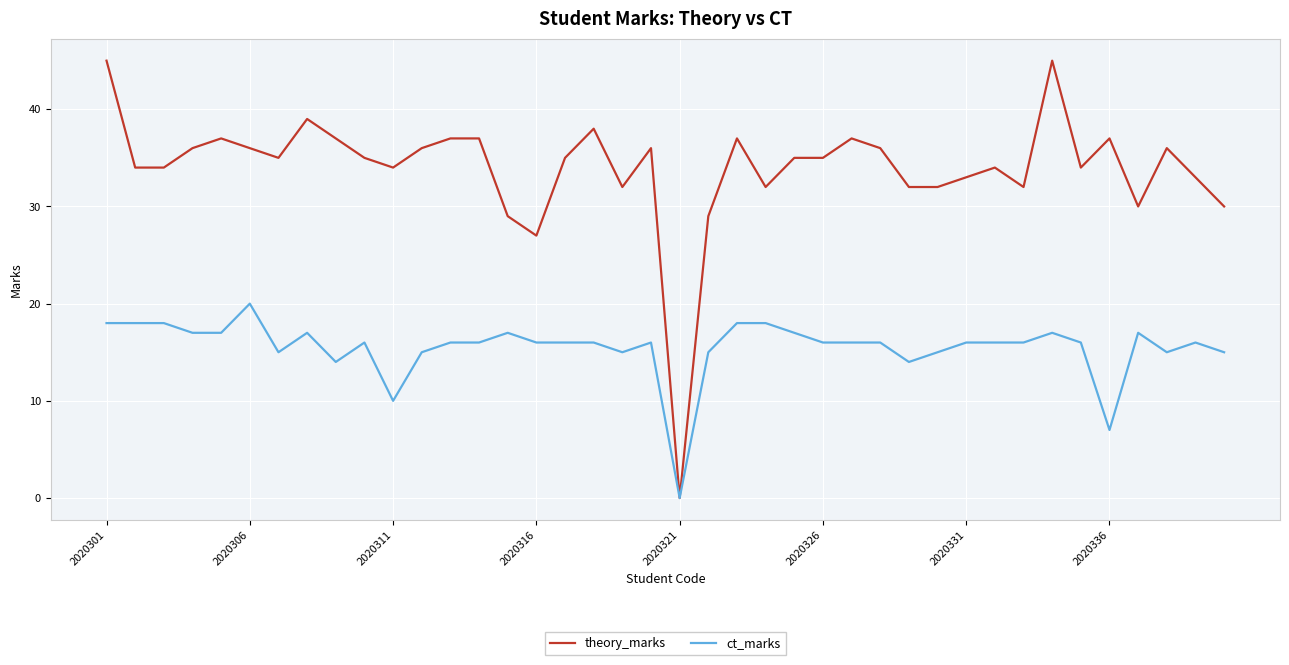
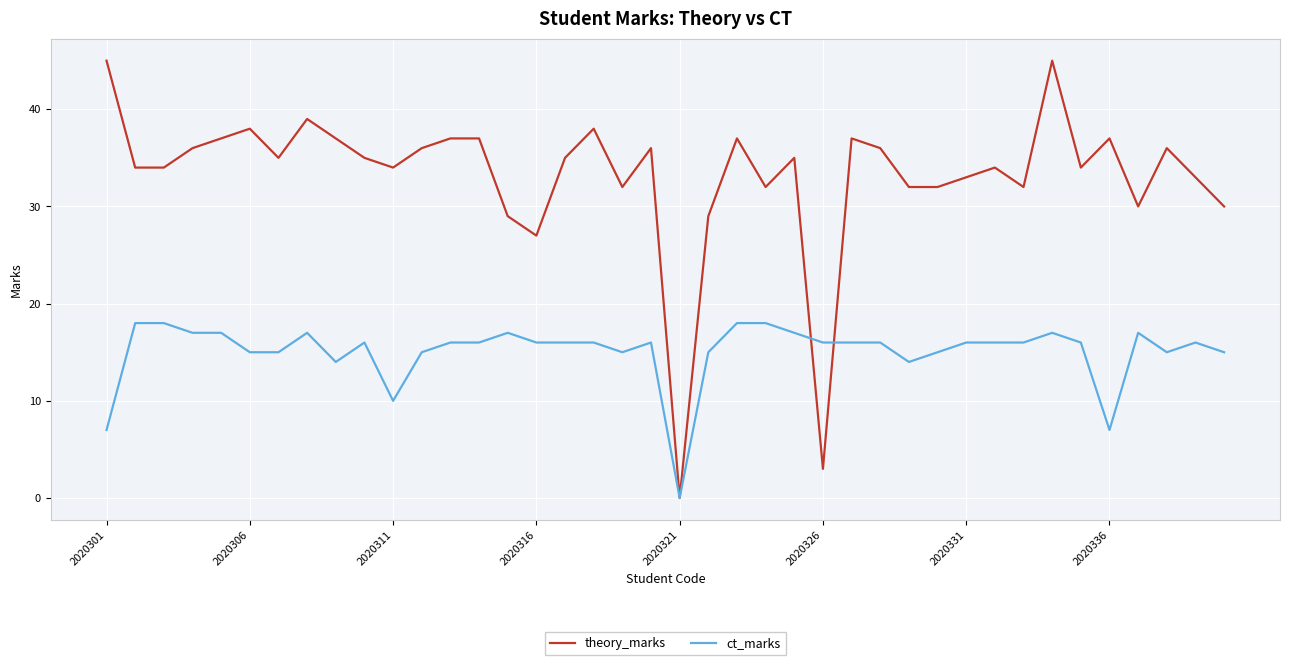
  {
    "theory_marks": {
      "2020301": 45,
-     "2020306": 36,
+     "2020306": 38,
      "2020311": 34,
      "2020316": 27,
-     "2020326": 35,
+     "2020326": 3,
      "2020331": 33,
      "2020336": 37
    },
    "ct_marks": {
-     "2020301": 18,
-     "2020306": 20,
+     "2020301": 7,
+     "2020306": 15,
      "2020311": 10,
      "2020316": 16,
      "2020326": 16,
      "2020331": 16,
      "2020336": 7
    }
  }
